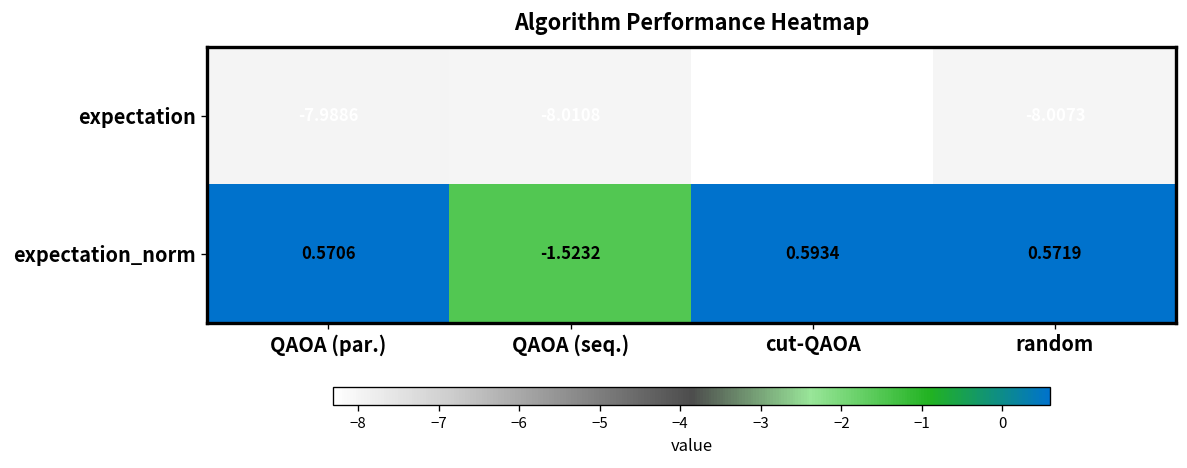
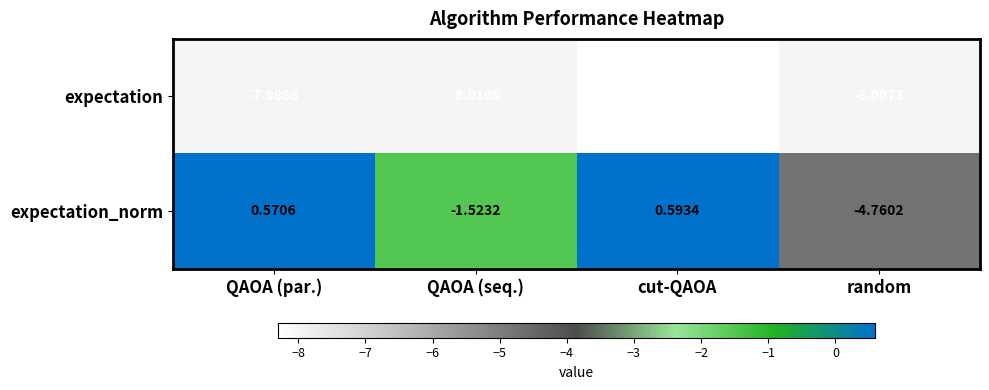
  {
    "expectation_norm": {
      "QAOA (par.)": 0.5706,
      "QAOA (seq.)": -1.5232,
      "cut-QAOA": 0.5934,
-     "random": 0.5719
+     "random": -4.7602
    }
  }
